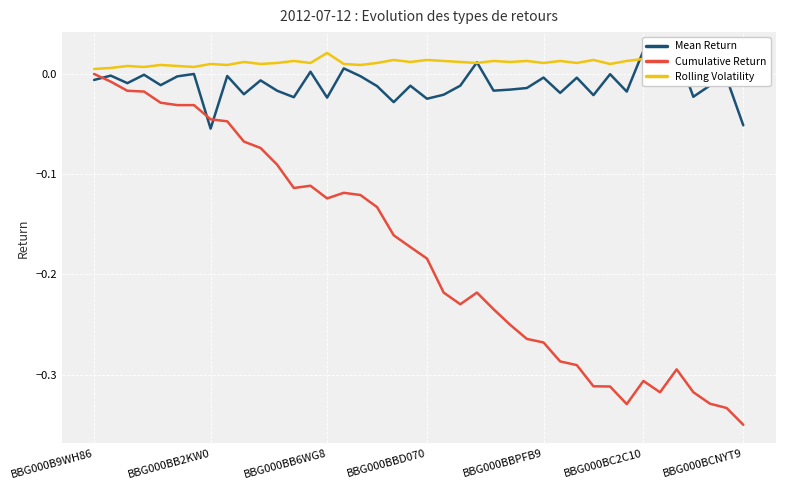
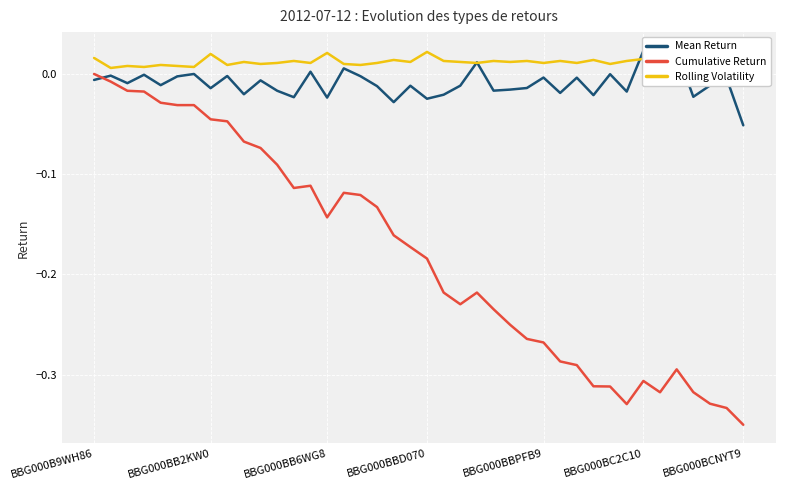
  {
    "Mean Return": {
      "BBG000B9WH86": -0.006,
-     "BBG000BB2KW0": -0.055,
+     "BBG000BB2KW0": -0.014,
      "BBG000BB6WG8": -0.024,
      "BBG000BBD070": -0.025,
      "BBG000BCNYT9": -0.051
    },
    "Cumulative Return": {
      "BBG000B9WH86": 0.000,
      "BBG000BB2KW0": -0.045,
-     "BBG000BB6WG8": -0.124,
+     "BBG000BB6WG8": -0.143,
      "BBG000BBD070": -0.184,
      "BBG000BCNYT9": -0.350
    },
    "Rolling Volatility": {
-     "BBG000B9WH86": 0.005,
-     "BBG000BB2KW0": 0.01,
+     "BBG000B9WH86": 0.016,
+     "BBG000BB2KW0": 0.02,
      "BBG000BB6WG8": 0.021,
-     "BBG000BBD070": 0.014
+     "BBG000BBD070": 0.022
    }
  }
